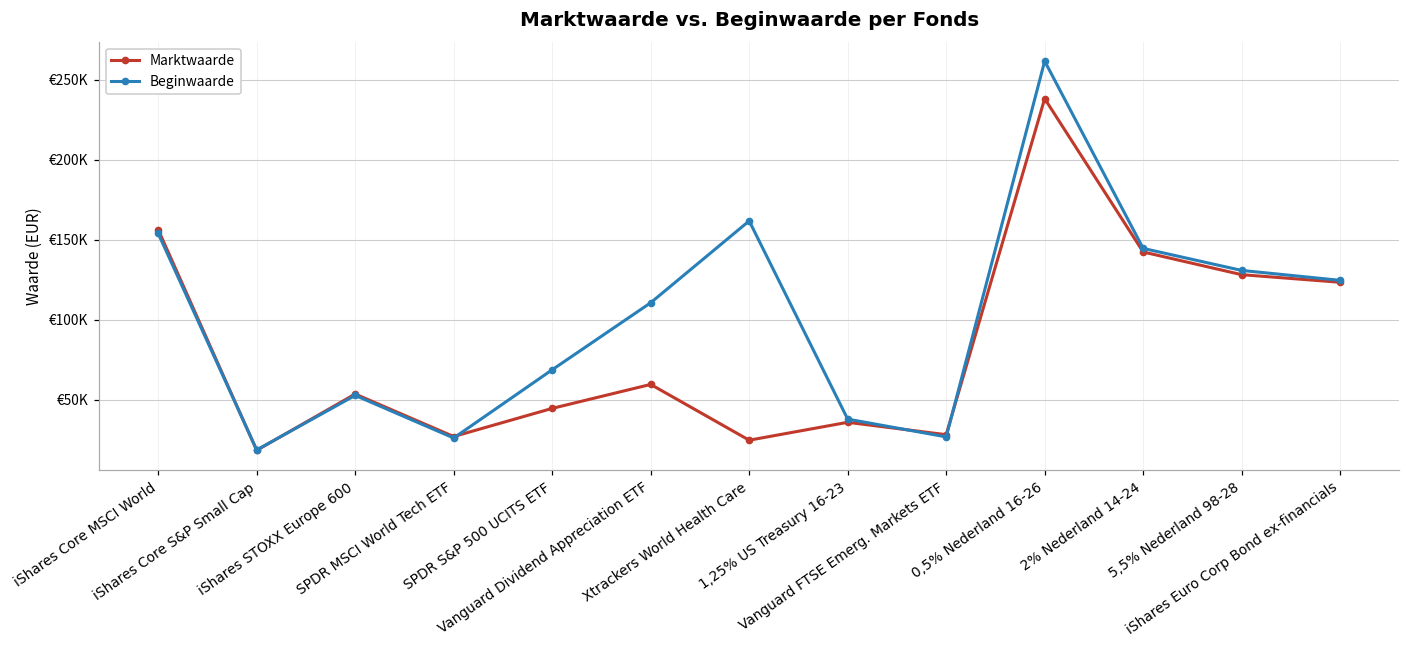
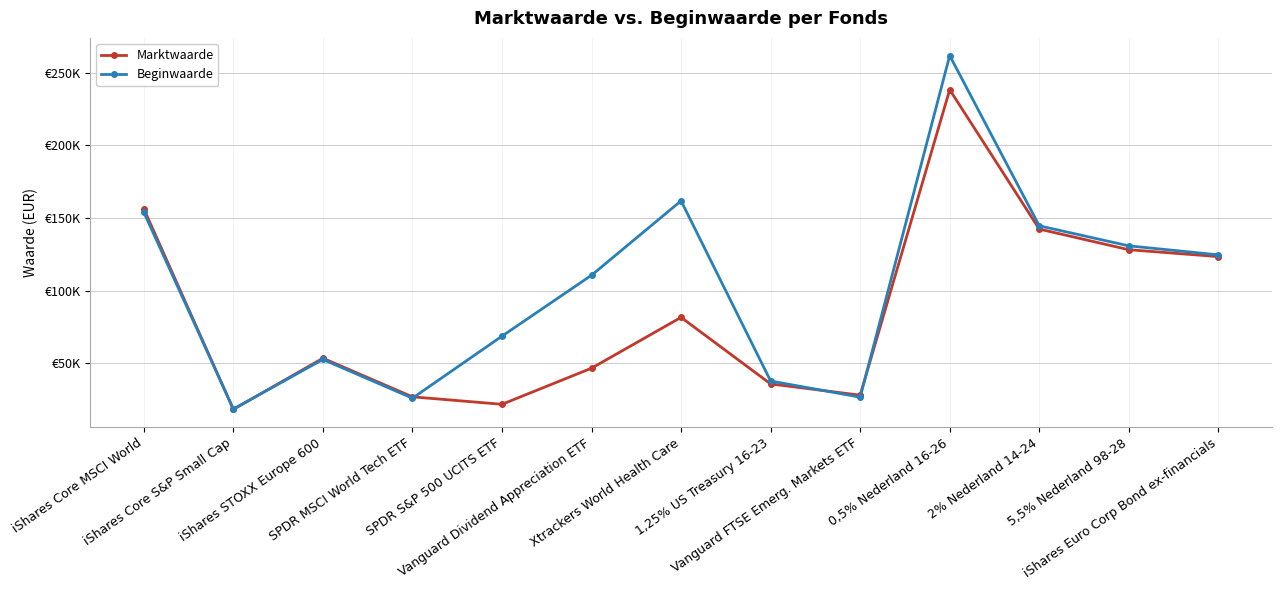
  {
    "Marktwaarde": {
      "iShares Core MSCI World": "€156000",
-     "SPDR S&P 500 UCITS ETF": "€45000",
-     "Vanguard Dividend Appreciation ETF": "€60000",
-     "Xtrackers World Health Care": "€25000",
+     "SPDR S&P 500 UCITS ETF": "€22000",
+     "Vanguard Dividend Appreciation ETF": "€47000",
+     "Xtrackers World Health Care": "€82000",
      "1,25% US Treasury 16-23": "€36000",
      "0,5% Nederland 16-26": "€238000",
      "2% Nederland 14-24": "€142000",
      "5,5% Nederland 98-28": "€128000"
    },
    "Beginwaarde": {
      "iShares Core MSCI World": "€154000",
      "SPDR S&P 500 UCITS ETF": "€69000",
      "Vanguard Dividend Appreciation ETF": "€111000",
      "Xtrackers World Health Care": "€162000",
      "1,25% US Treasury 16-23": "€38000",
      "0,5% Nederland 16-26": "€262000",
      "2% Nederland 14-24": "€145000",
      "5,5% Nederland 98-28": "€131000"
    }
  }
